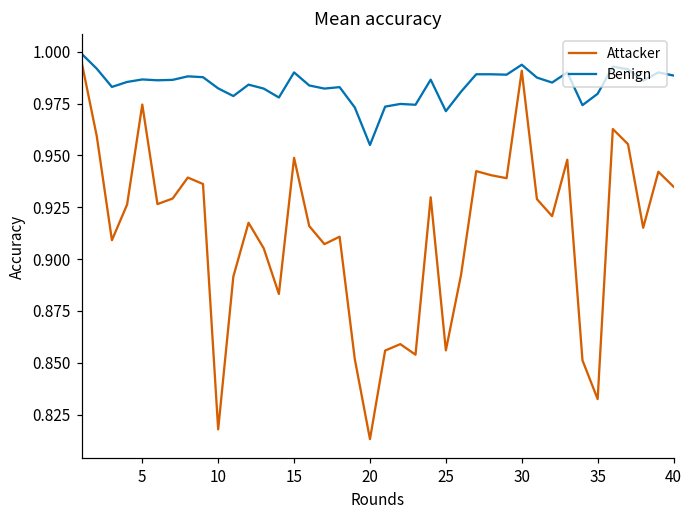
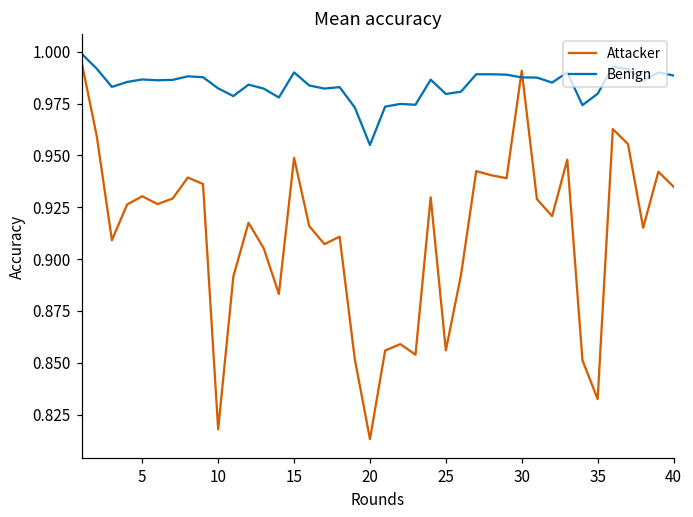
  {
    "Attacker": {
-     "5": 0.975,
+     "5": 0.930,
      "10": 0.818,
      "15": 0.949,
      "20": 0.813,
      "25": 0.856,
      "30": 0.991,
      "35": 0.833,
      "40": 0.935
    },
    "Benign": {
      "5": 0.987,
      "10": 0.982,
      "15": 0.990,
      "20": 0.955,
-     "25": 0.971,
-     "30": 0.994,
+     "25": 0.980,
+     "30": 0.988,
      "35": 0.980,
      "40": 0.989
    }
  }
